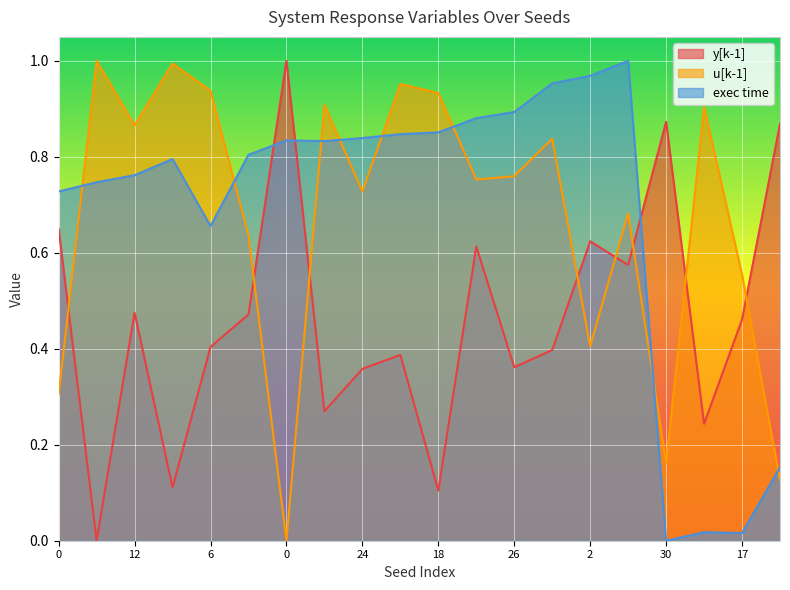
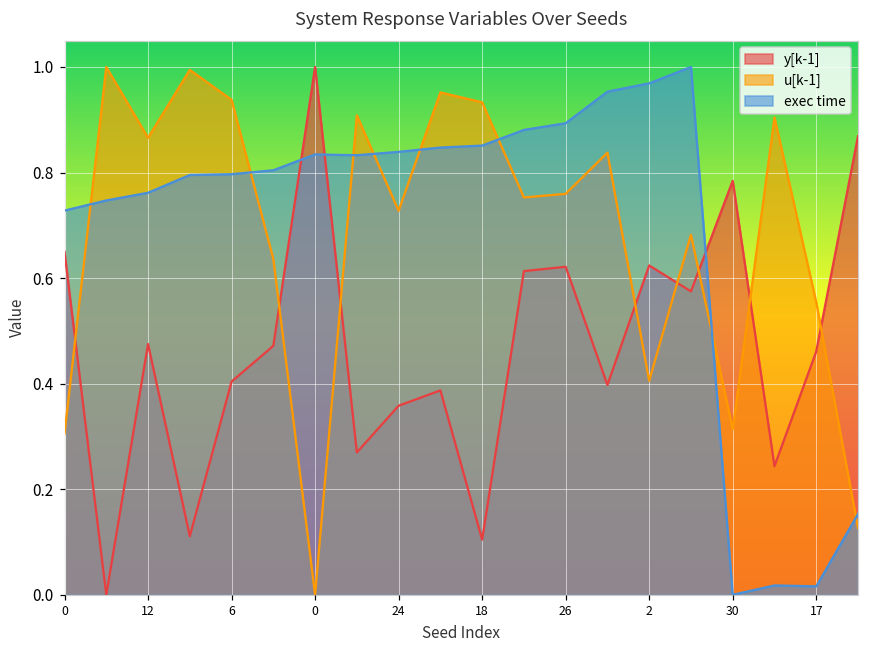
  {
    "y[k-1]": {
      "12": 0.48,
      "6": 0.40,
      "24": 0.36,
      "18": 0.10,
-     "26": 0.36,
+     "26": 0.62,
      "2": 0.62,
-     "30": 0.87
+     "30": 0.78
    },
    "u[k-1]": {
      "12": 0.87,
      "6": 0.94,
      "24": 0.73,
      "18": 0.93,
      "26": 0.76,
      "2": 0.41,
-     "30": 0.16
+     "30": 0.31
    },
    "exec time": {
      "12": 0.76,
-     "6": 0.66,
+     "6": 0.80,
      "24": 0.84,
      "18": 0.85,
      "26": 0.89,
      "2": 0.97,
      "30": 0.00
    }
  }
